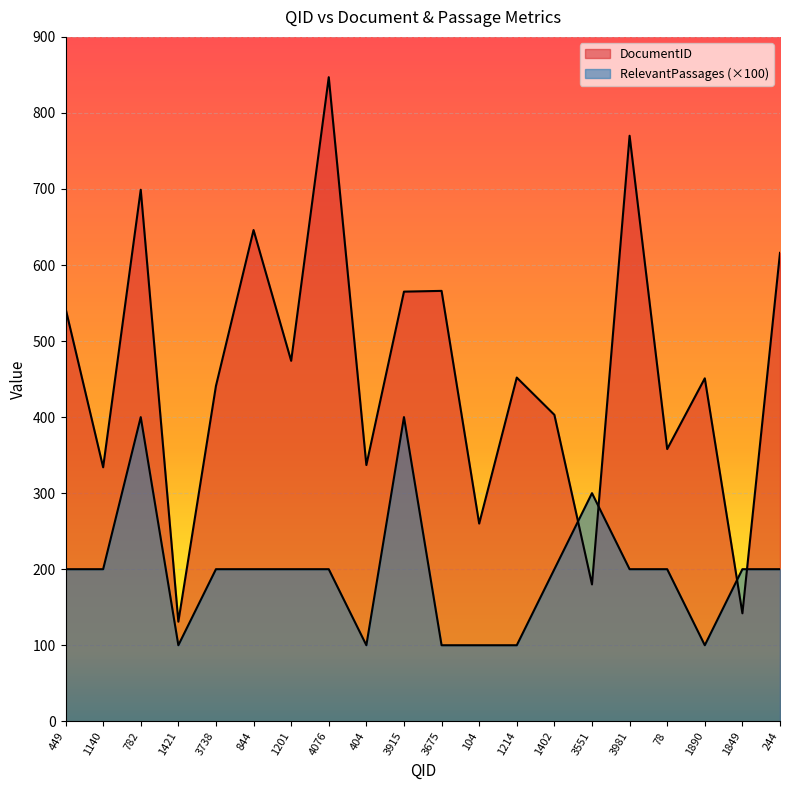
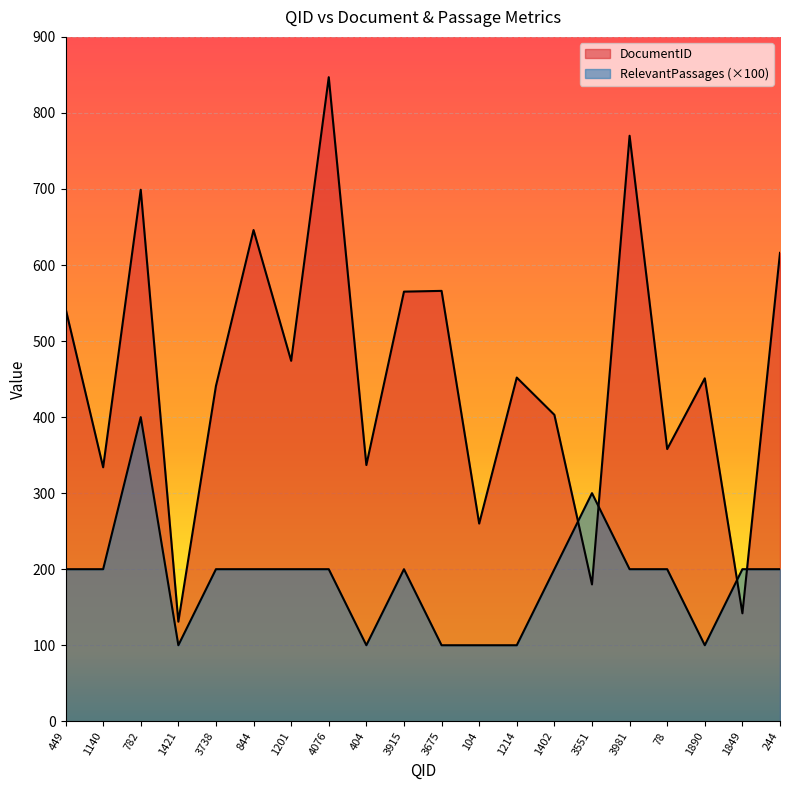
  {
    "DocumentID": {
      "449": 540,
      "1140": 330,
      "782": 700,
      "1421": 130,
      "3738": 440,
      "844": 650,
      "1201": 470,
      "4076": 850,
      "404": 340,
      "3915": 570,
      "3675": 570,
      "104": 260,
      "1214": 450,
      "1402": 400,
      "3551": 180,
      "3981": 770,
      "78": 360,
      "1890": 450,
      "1849": 140,
      "244": 620
    },
    "RelevantPassages (×100)": {
      "449": 200,
      "1140": 200,
      "782": 400,
      "1421": 100,
      "3738": 200,
      "844": 200,
      "1201": 200,
      "4076": 200,
      "404": 100,
-     "3915": 400,
+     "3915": 200,
      "3675": 100,
      "104": 100,
      "1214": 100,
      "1402": 200,
      "3551": 300,
      "3981": 200,
      "78": 200,
      "1890": 100,
      "1849": 200,
      "244": 200
    }
  }
